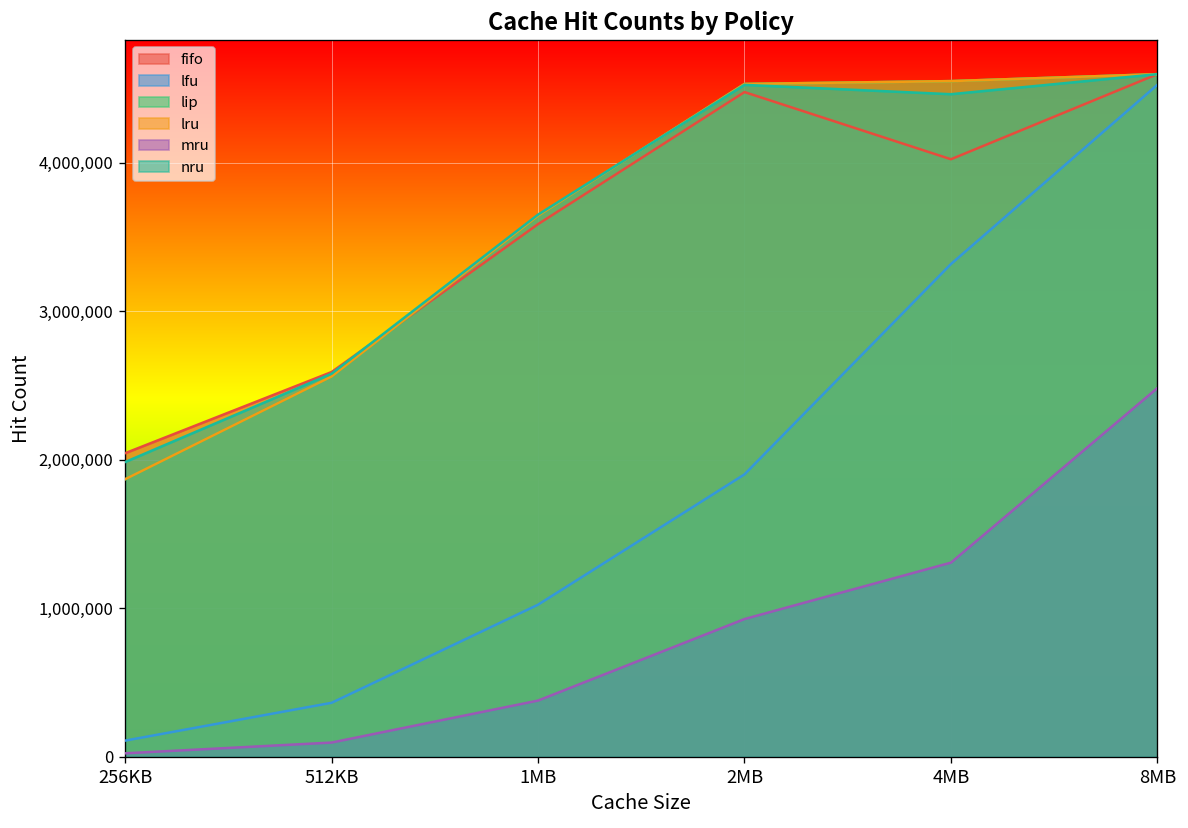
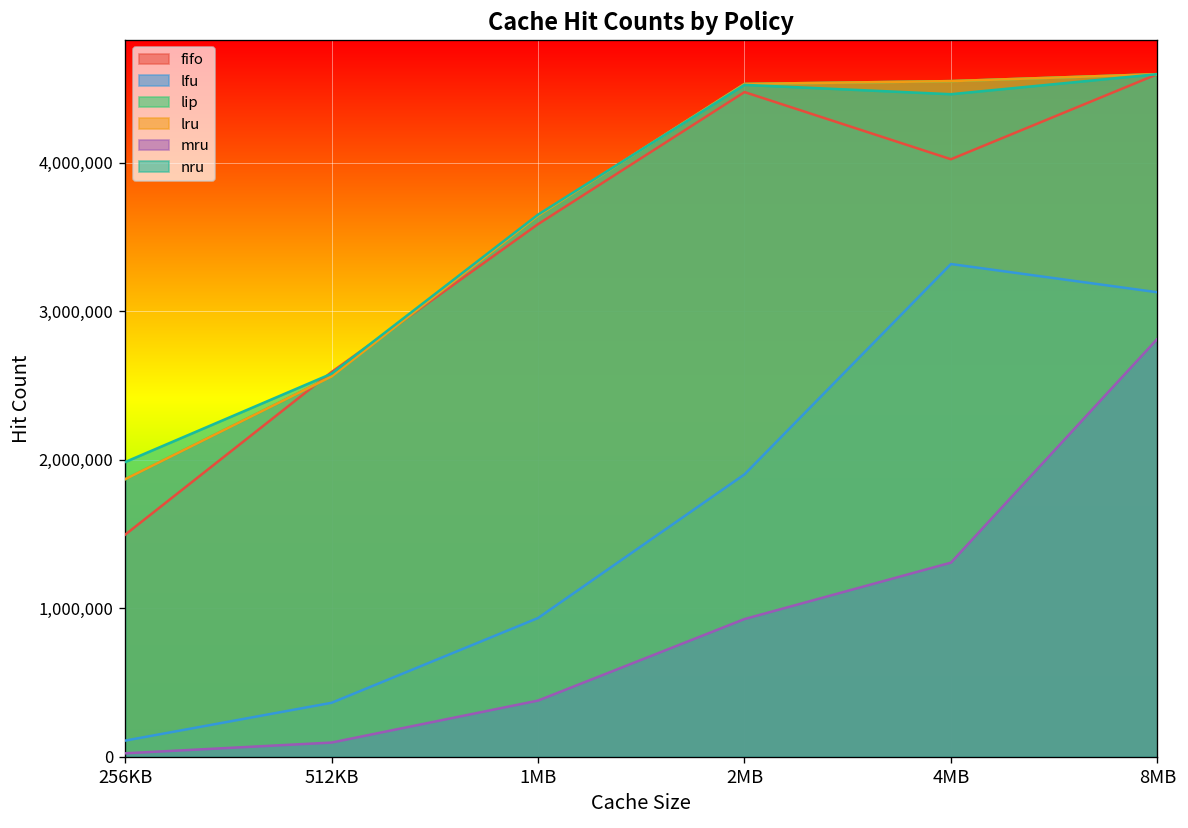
  {
    "fifo": {
-     "256KB": "2,040,000",
+     "256KB": "1,500,000",
      "1MB": "3,590,000",
      "2MB": "4,480,000",
      "4MB": "4,020,000"
    },
    "lfu": {
      "256KB": "110,000",
      "512KB": "360,000",
-     "1MB": "1,020,000",
+     "1MB": "930,000",
      "2MB": "1,900,000",
      "4MB": "3,320,000",
-     "8MB": "4,520,000"
+     "8MB": "3,130,000"
    },
    "lru": {
      "256KB": "1,870,000",
      "4MB": "4,550,000"
    },
    "mru": {
      "256KB": "20,000",
      "512KB": "100,000",
      "1MB": "380,000",
      "2MB": "930,000",
      "4MB": "1,310,000",
-     "8MB": "2,480,000"
+     "8MB": "2,810,000"
    },
    "nru": {
      "256KB": "1,980,000",
      "4MB": "4,460,000"
    }
  }
